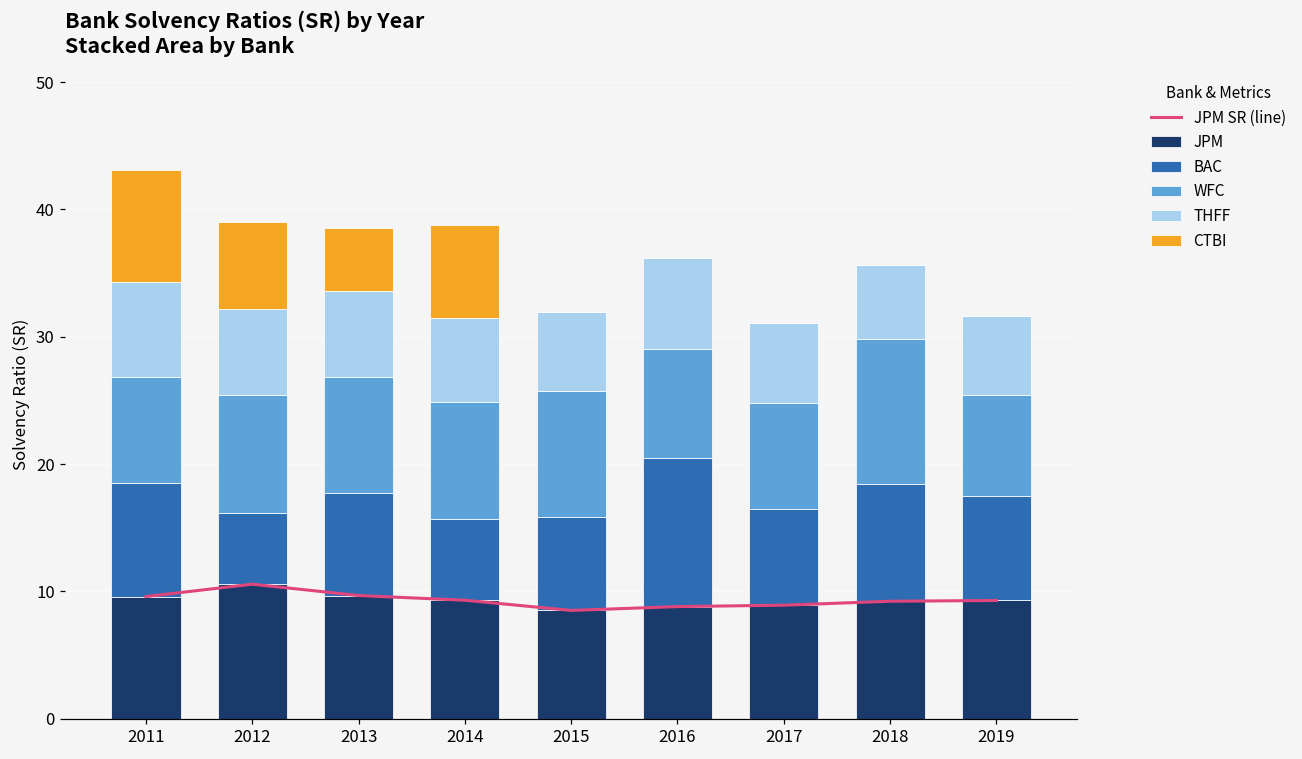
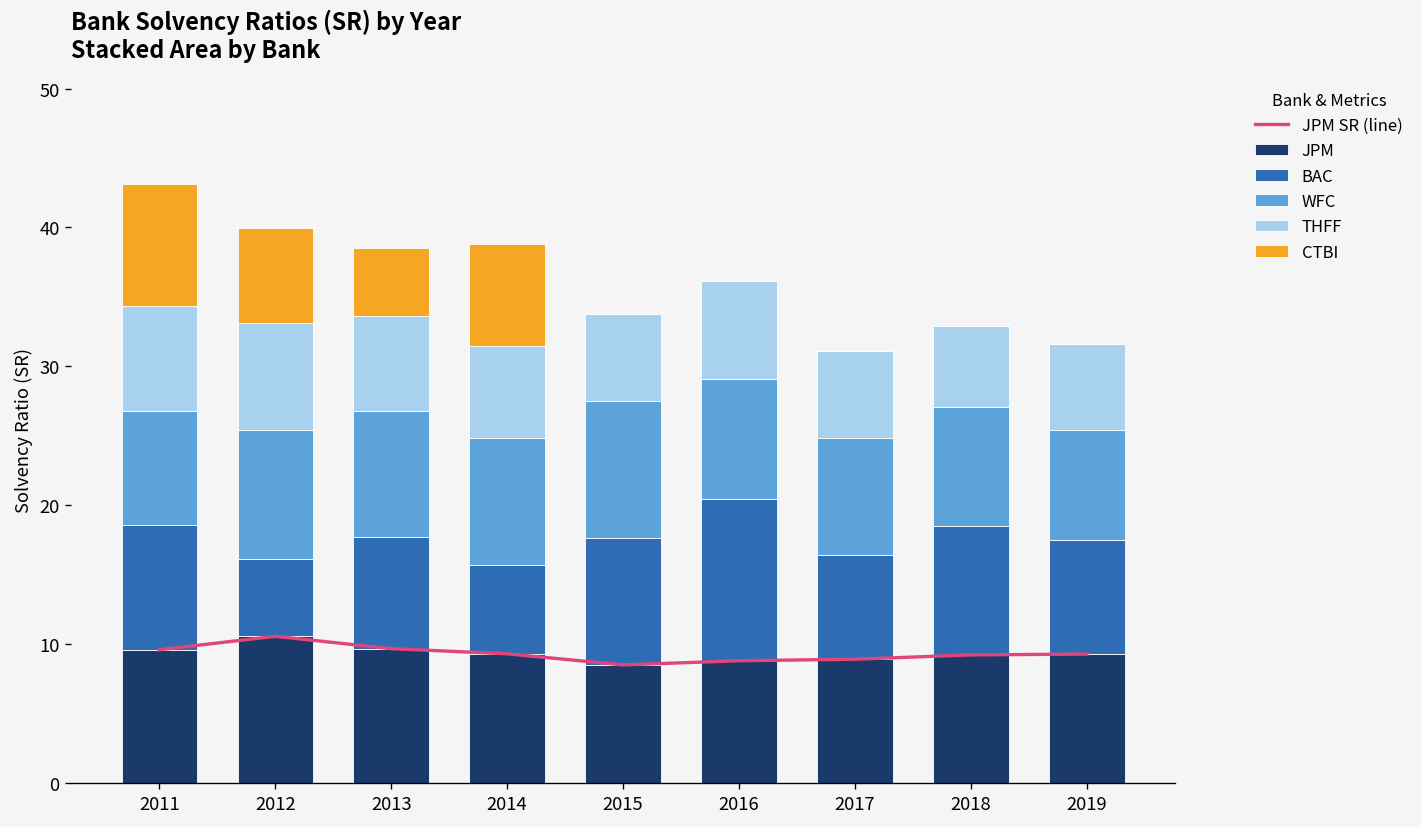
  {
    "JPM": {
      "2011": 9.6,
      "2012": 10.6,
      "2013": 9.7,
      "2014": 9.3,
      "2015": 8.5,
      "2016": 8.8,
      "2017": 8.9,
      "2018": 9.2,
      "2019": 9.3
    },
    "BAC": {
      "2011": 9.0,
      "2012": 5.6,
      "2013": 8.0,
      "2014": 6.4,
-     "2015": 7.4,
+     "2015": 9.2,
      "2016": 11.6,
      "2017": 7.5,
      "2018": 9.3,
      "2019": 8.2
    },
    "WFC": {
      "2011": 8.3,
      "2012": 9.3,
      "2013": 9.1,
      "2014": 9.2,
      "2015": 9.9,
      "2016": 8.6,
      "2017": 8.4,
-     "2018": 11.3,
+     "2018": 8.6,
      "2019": 7.9
    },
    "THFF": {
      "2011": 7.5,
-     "2012": 6.8,
+     "2012": 7.7,
      "2013": 6.8,
      "2014": 6.6,
      "2015": 6.3,
      "2016": 7.1,
      "2017": 6.3,
      "2018": 5.8,
      "2019": 6.2
    },
    "CTBI": {
      "2011": 8.8,
      "2012": 6.9,
      "2013": 4.9,
      "2014": 7.3,
      "2015": 0.0,
      "2016": 0.0,
      "2017": 0.0,
      "2018": 0.0,
      "2019": 0.0
    }
  }
